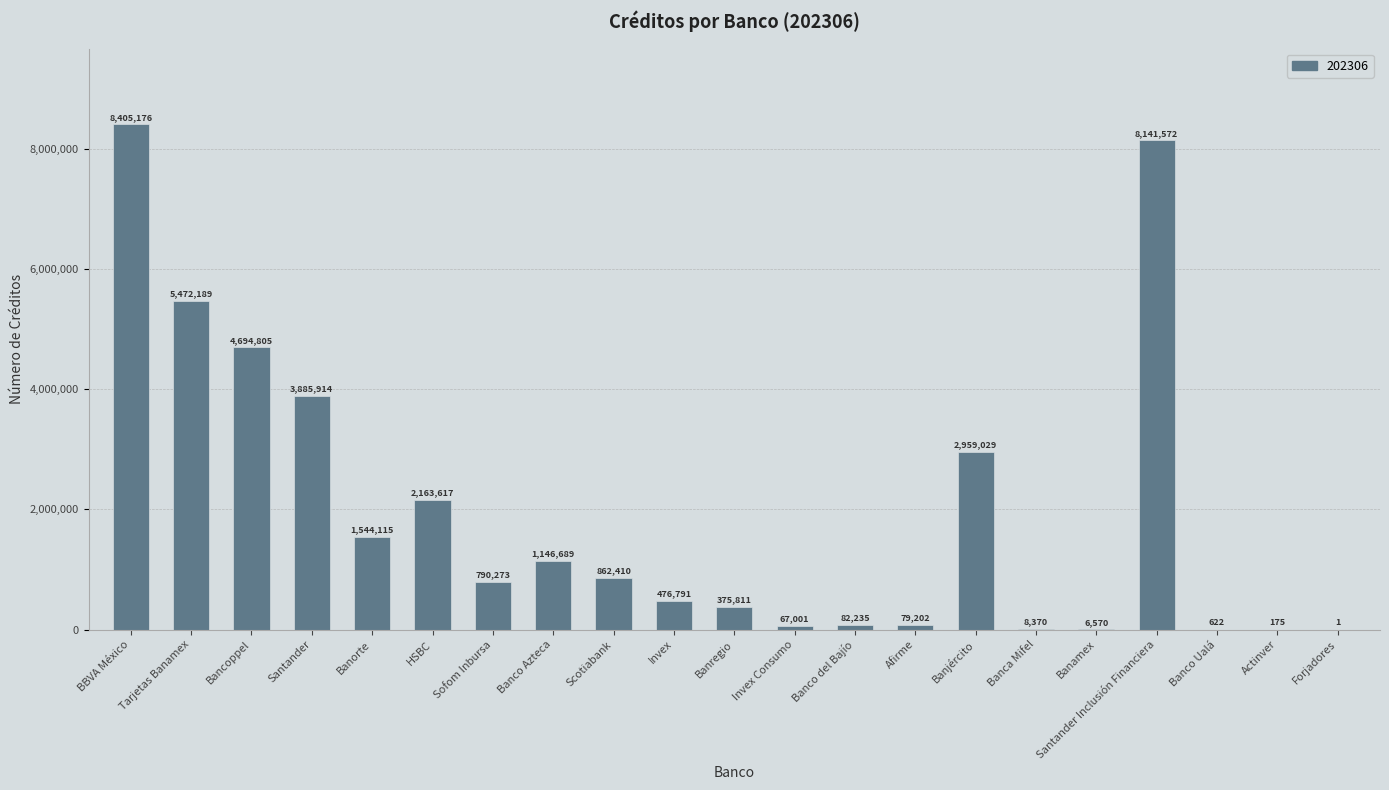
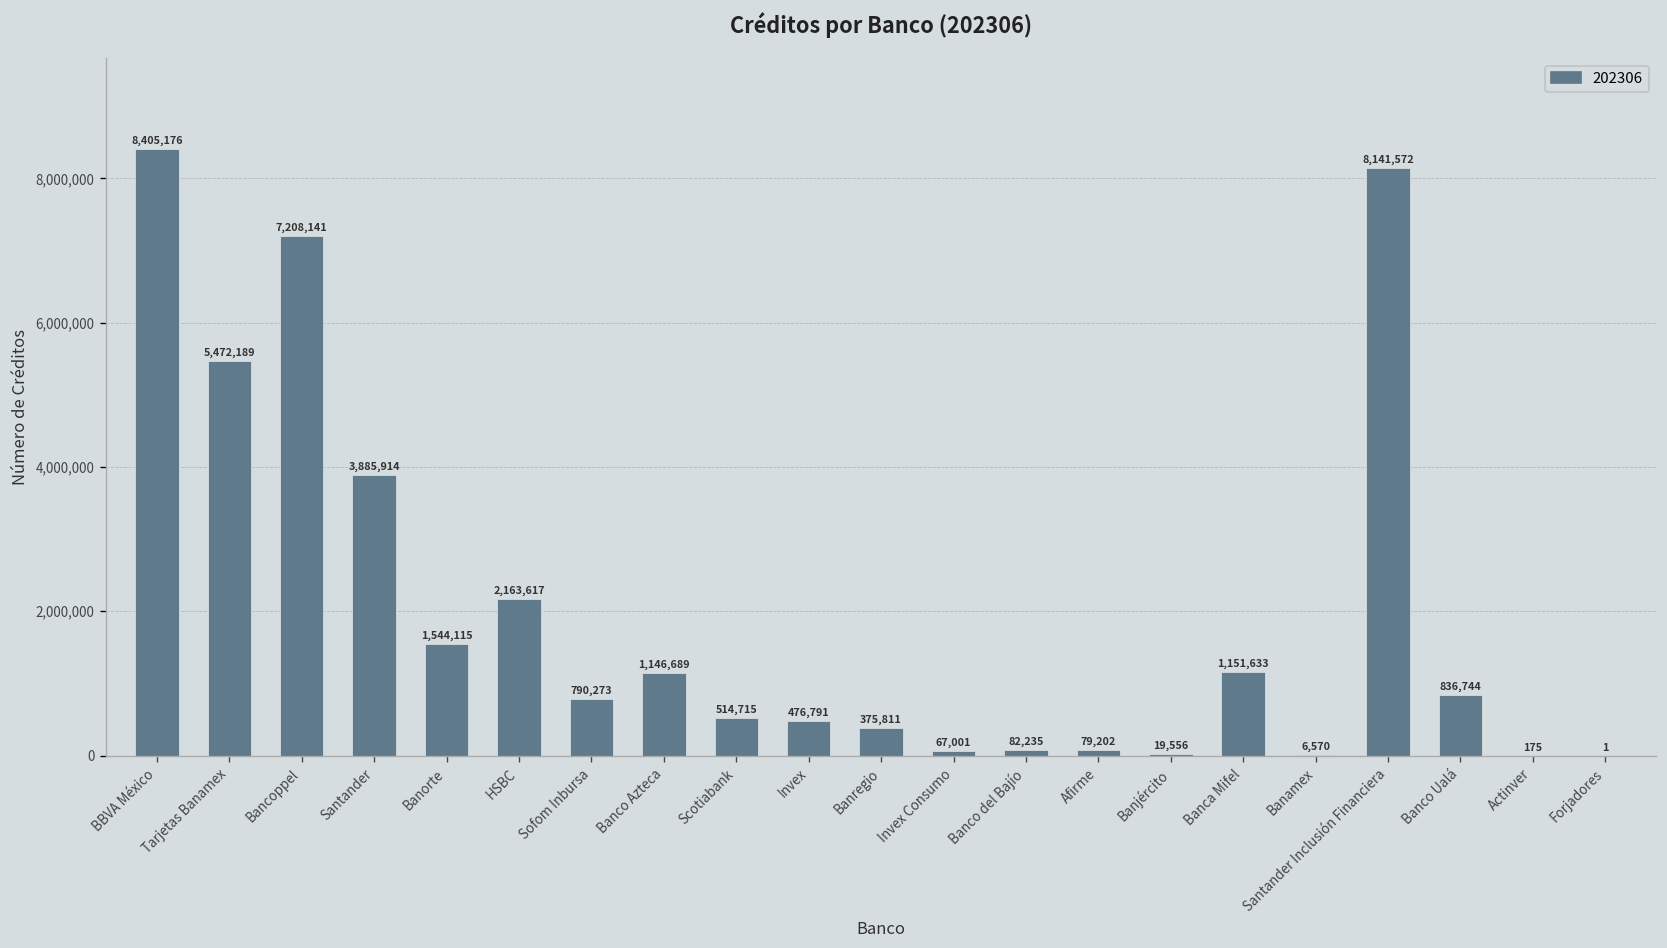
  {
    "BBVA México": "8,405,176",
    "Tarjetas Banamex": "5,472,189",
-   "Bancoppel": "4,694,805",
+   "Bancoppel": "7,208,141",
    "Santander": "3,885,914",
    "Banorte": "1,544,115",
    "HSBC": "2,163,617",
    "Sofom Inbursa": "790,273",
    "Banco Azteca": "1,146,689",
-   "Scotiabank": "862,410",
+   "Scotiabank": "514,715",
    "Invex": "476,791",
    "Banregio": "375,811",
    "Invex Consumo": "67,001",
    "Banco del Bajío": "82,235",
    "Afirme": "79,202",
-   "Banjército": "2,959,029",
-   "Banca Mifel": "8,370",
+   "Banjército": "19,556",
+   "Banca Mifel": "1,151,633",
    "Banamex": "6,570",
    "Santander Inclusión Financiera": "8,141,572",
-   "Banco Ualá": "622",
+   "Banco Ualá": "836,744",
    "Actinver": "175",
    "Forjadores": "1"
  }
